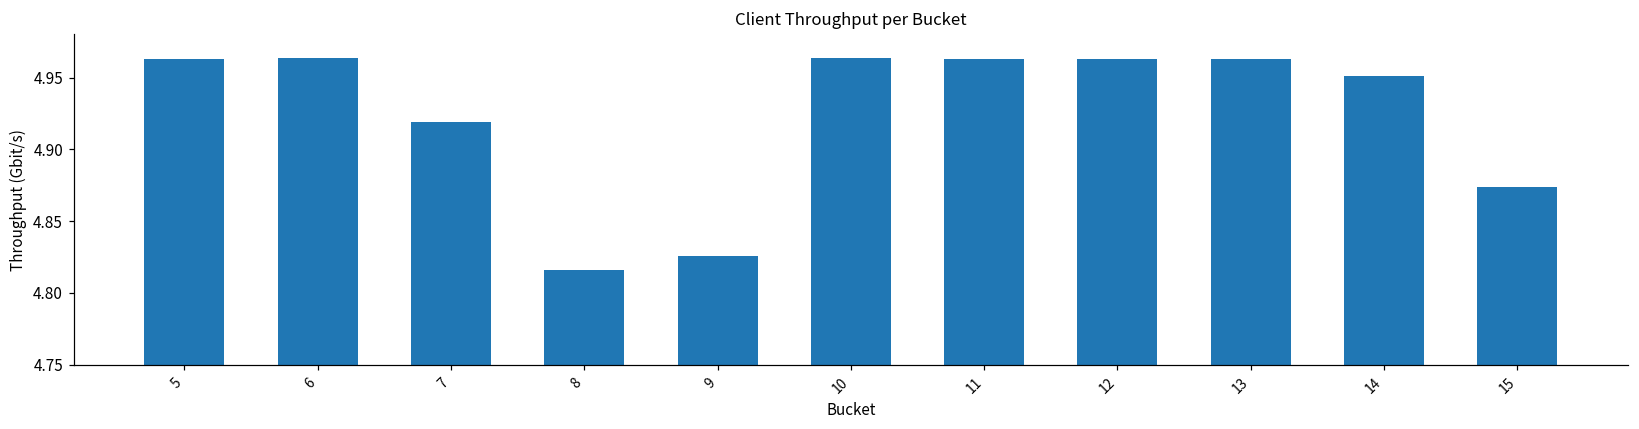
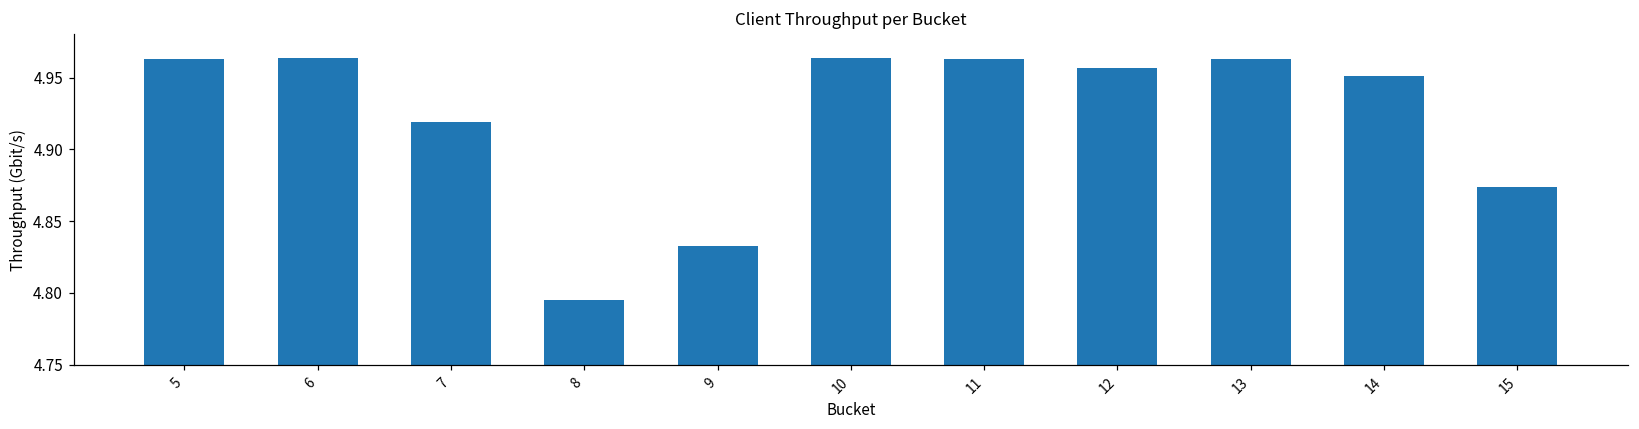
  {
    "5": 4.963,
    "6": 4.963,
    "7": 4.919,
-   "8": 4.816,
-   "9": 4.826,
+   "8": 4.795,
+   "9": 4.832,
    "10": 4.963,
    "11": 4.963,
-   "12": 4.963,
+   "12": 4.956,
    "13": 4.963,
    "14": 4.951,
    "15": 4.874
  }
